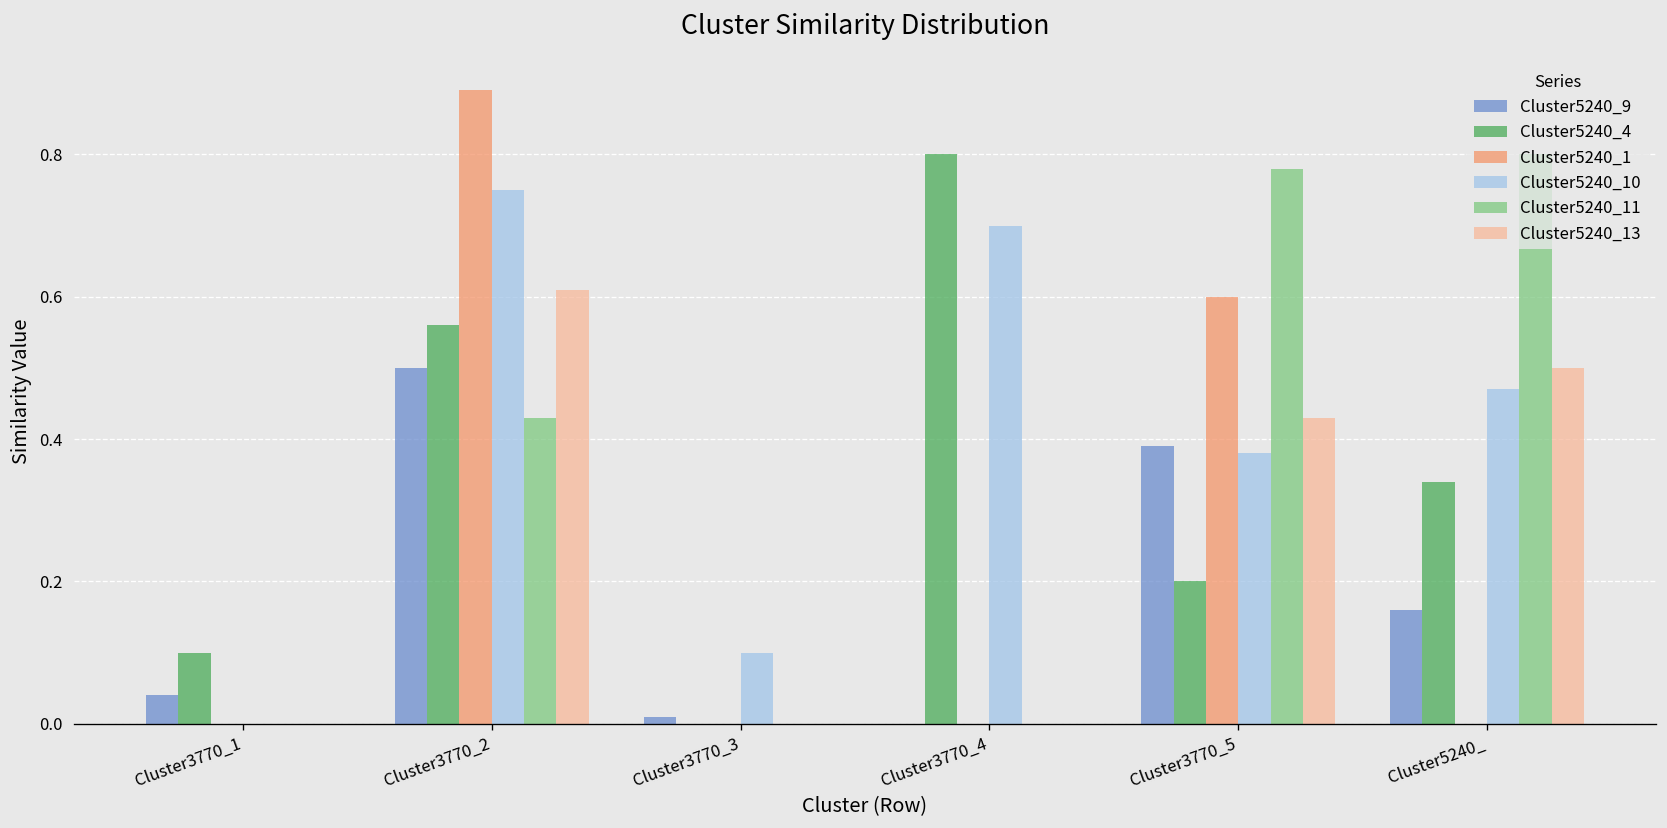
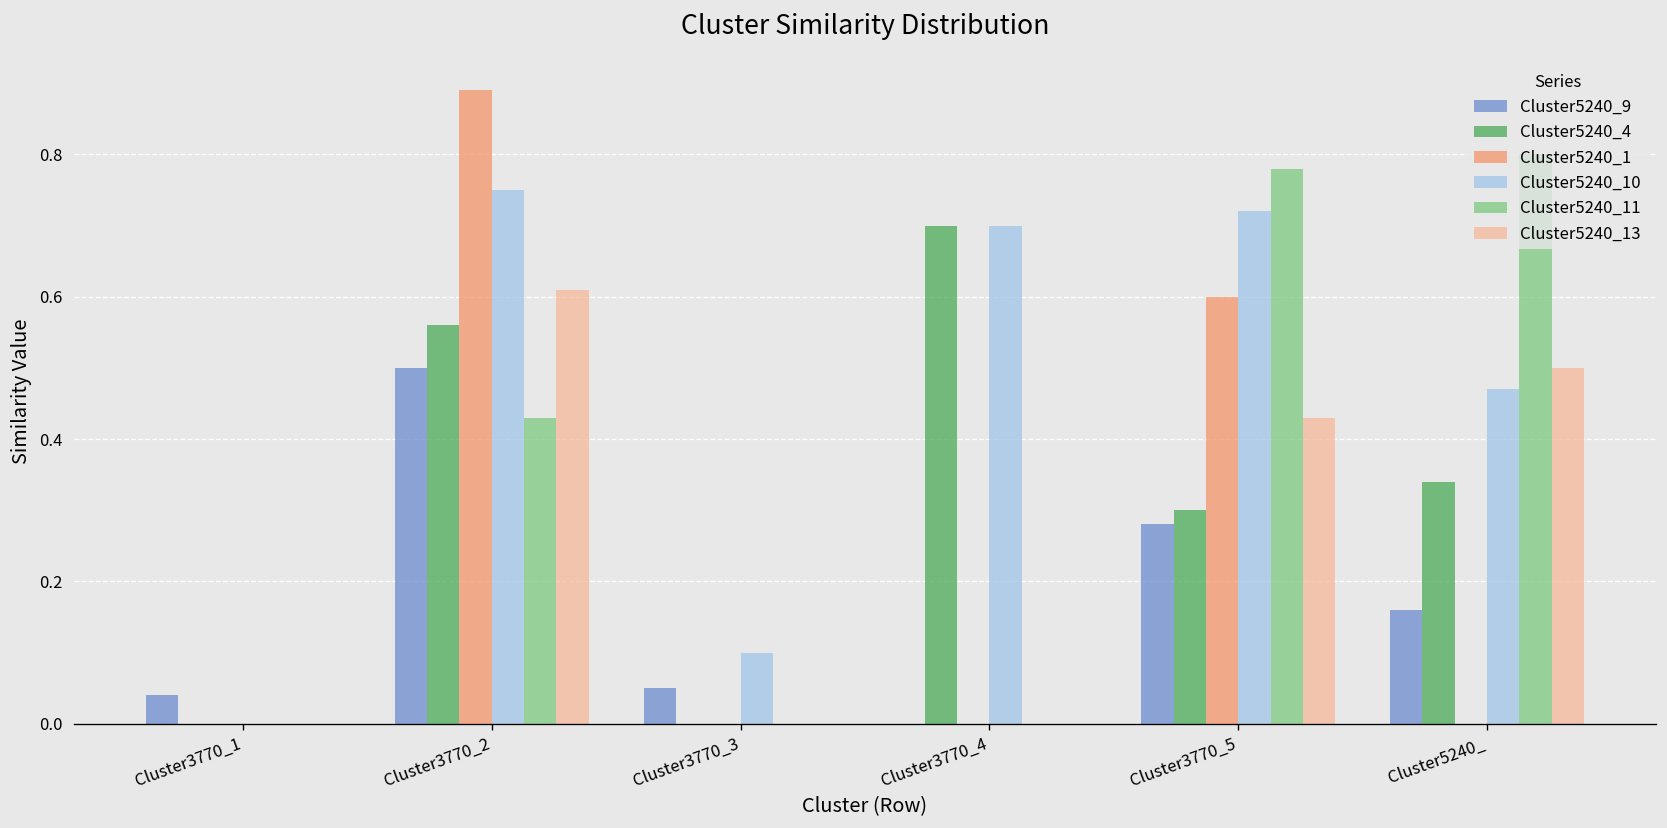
  {
    "Cluster5240_9": {
      "Cluster3770_1": 0.04,
      "Cluster3770_2": 0.50,
-     "Cluster3770_3": 0.01,
+     "Cluster3770_3": 0.05,
      "Cluster3770_4": 0.00,
-     "Cluster3770_5": 0.39,
+     "Cluster3770_5": 0.28,
      "Cluster5240_": 0.16
    },
    "Cluster5240_4": {
-     "Cluster3770_1": 0.1,
+     "Cluster3770_1": 0.0,
      "Cluster3770_2": 0.56,
      "Cluster3770_3": 0.0,
-     "Cluster3770_4": 0.8,
-     "Cluster3770_5": 0.2,
+     "Cluster3770_4": 0.7,
+     "Cluster3770_5": 0.3,
      "Cluster5240_": 0.34
    },
    "Cluster5240_10": {
      "Cluster3770_1": 0.00,
      "Cluster3770_2": 0.75,
      "Cluster3770_3": 0.10,
      "Cluster3770_4": 0.70,
-     "Cluster3770_5": 0.38,
+     "Cluster3770_5": 0.72,
      "Cluster5240_": 0.47
    },
    "Cluster5240_11": {
      "Cluster3770_1": 0.00,
      "Cluster3770_2": 0.43,
      "Cluster3770_3": 0.00,
      "Cluster3770_4": 0.00,
      "Cluster3770_5": 0.78
    }
  }
